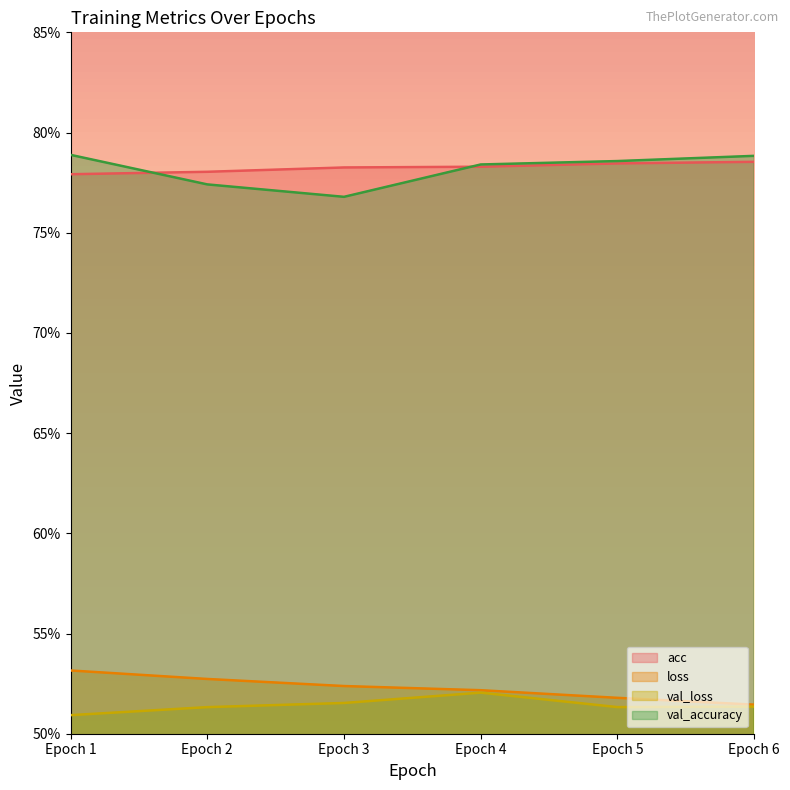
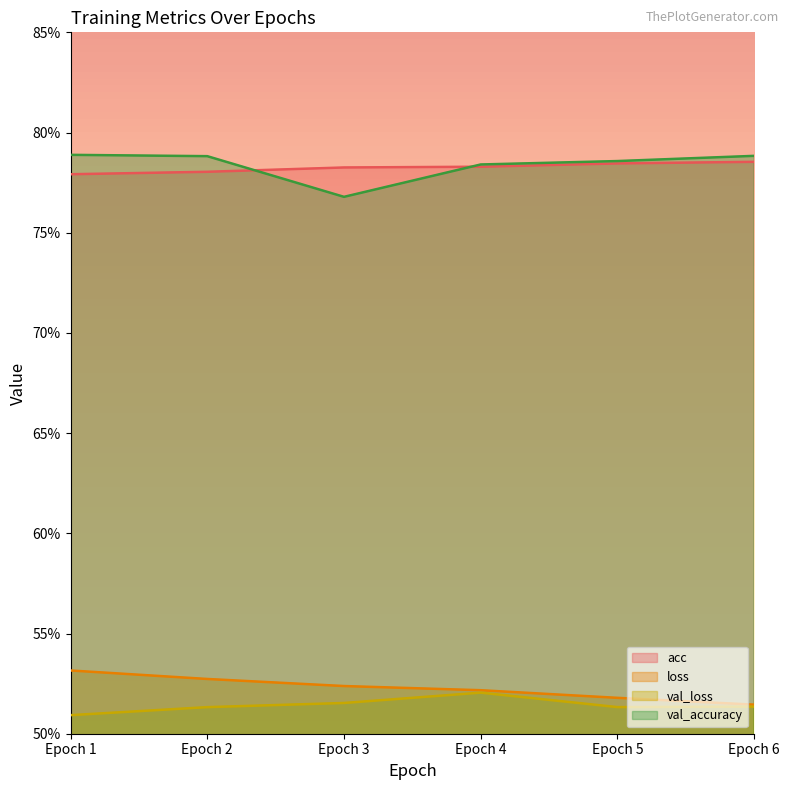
  {
    "val_accuracy": {
      "Epoch 1": "78.9%",
-     "Epoch 2": "77.4%",
+     "Epoch 2": "78.8%",
      "Epoch 3": "76.8%",
      "Epoch 6": "78.8%"
    }
  }
